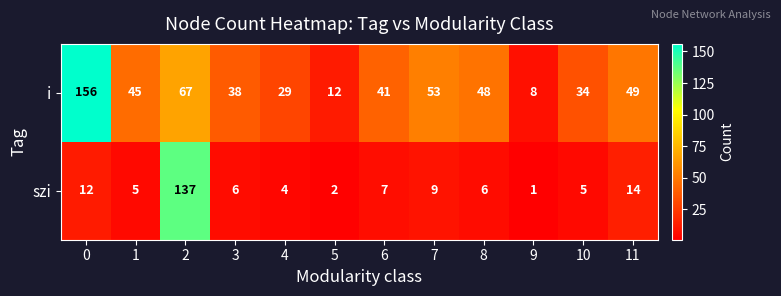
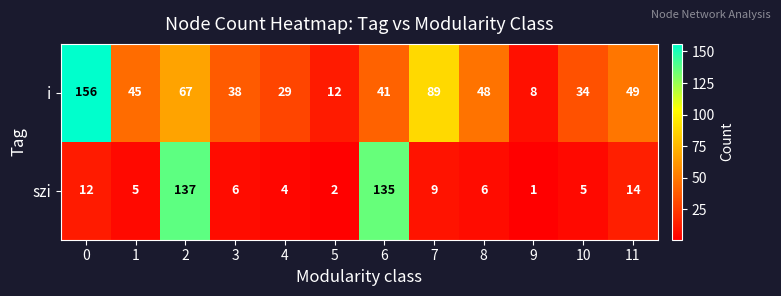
  {
    "i": {
      "0": 156,
      "1": 45,
      "2": 67,
      "3": 38,
      "4": 29,
      "5": 12,
      "6": 41,
-     "7": 53,
+     "7": 89,
      "8": 48,
      "9": 8,
      "10": 34,
      "11": 49
    },
    "szi": {
      "0": 12,
      "1": 5,
      "2": 137,
      "3": 6,
      "4": 4,
      "5": 2,
-     "6": 7,
+     "6": 135,
      "7": 9,
      "8": 6,
      "9": 1,
      "10": 5,
      "11": 14
    }
  }
